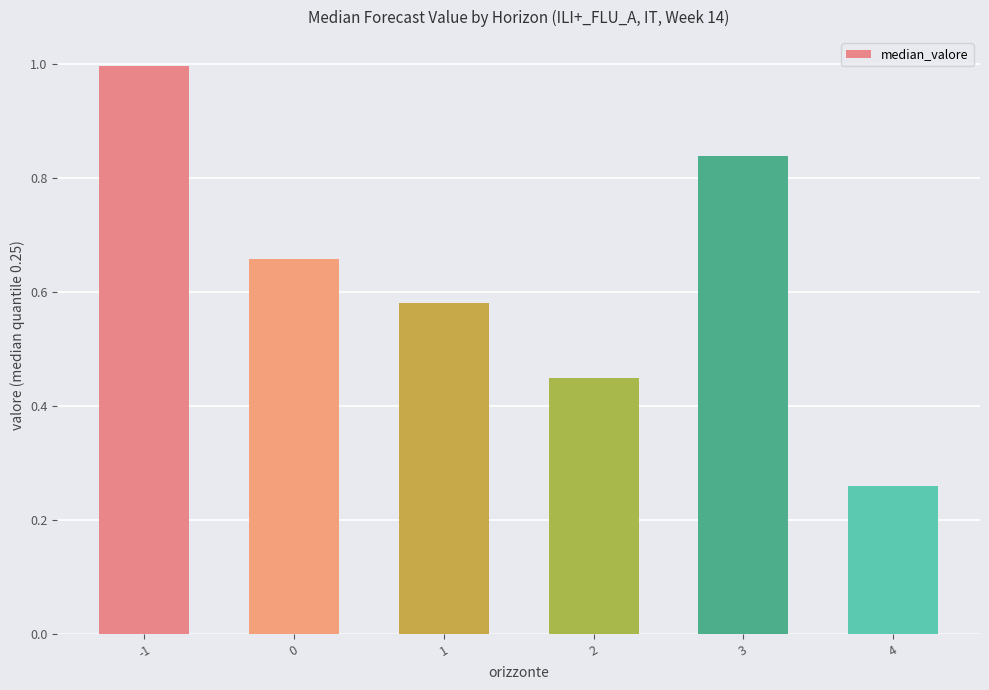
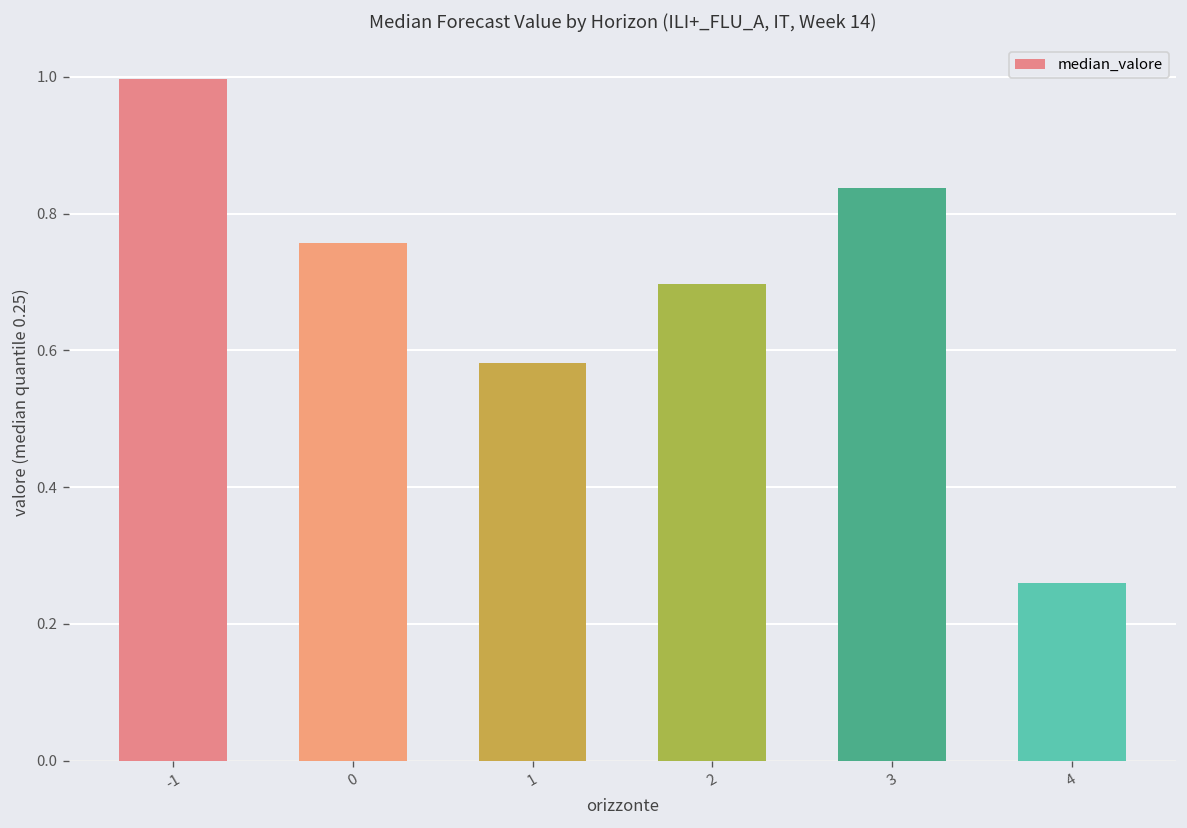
  {
    "-1": 1.00,
-   "0": 0.66,
+   "0": 0.76,
    "1": 0.58,
-   "2": 0.45,
+   "2": 0.70,
    "3": 0.84,
    "4": 0.26
  }
